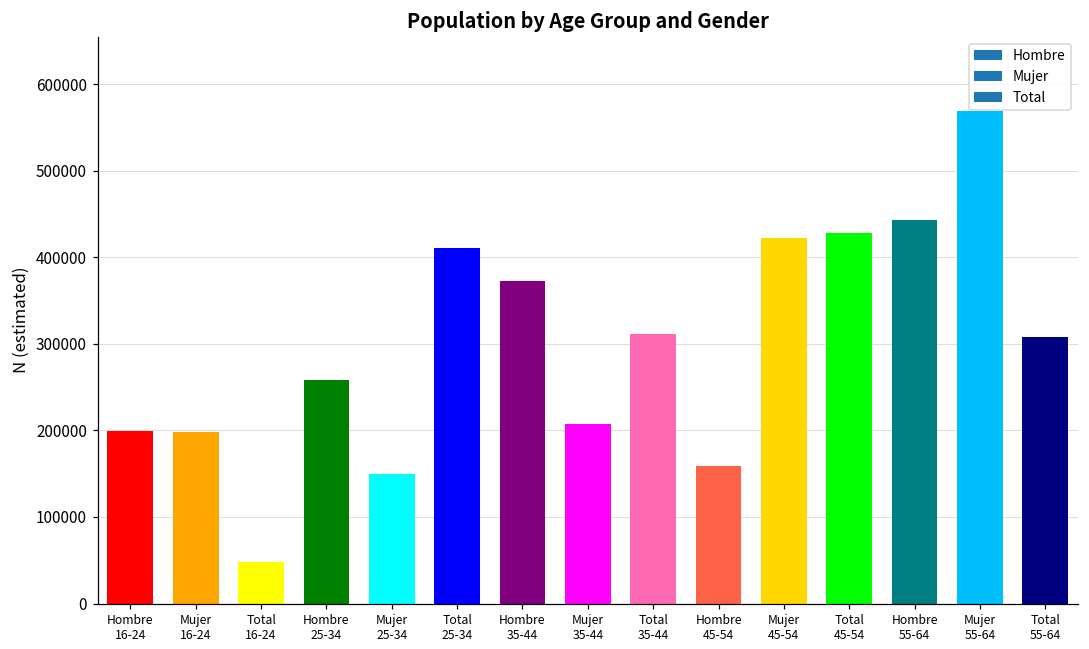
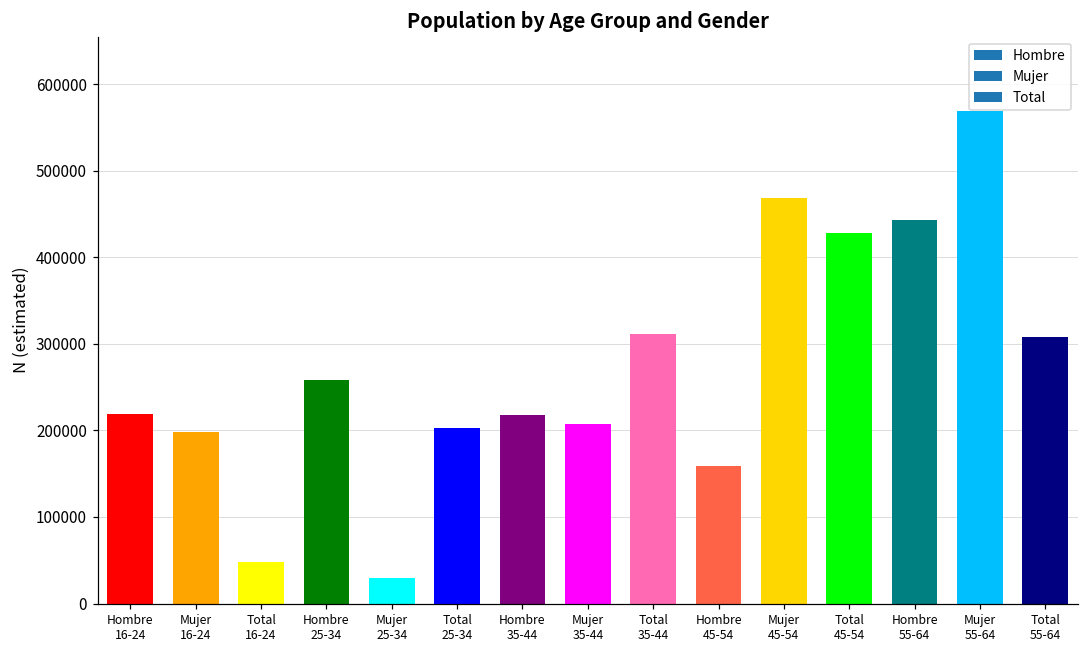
  {
-   "Hombre 16-24": 200000,
+   "Hombre 16-24": 220000,
    "Mujer 16-24": 200000,
    "Total 16-24": 50000,
    "Hombre 25-34": 260000,
-   "Mujer 25-34": 150000,
-   "Total 25-34": 410000,
-   "Hombre 35-44": 370000,
+   "Mujer 25-34": 30000,
+   "Total 25-34": 200000,
+   "Hombre 35-44": 220000,
    "Mujer 35-44": 210000,
    "Total 35-44": 310000,
    "Hombre 45-54": 160000,
-   "Mujer 45-54": 420000,
+   "Mujer 45-54": 470000,
    "Total 45-54": 430000,
    "Hombre 55-64": 440000,
    "Total 55-64": 310000
  }
